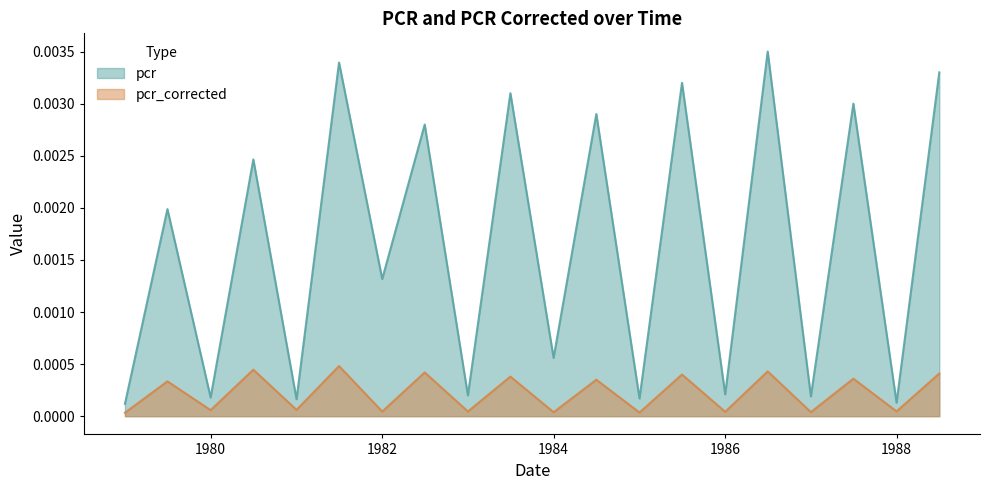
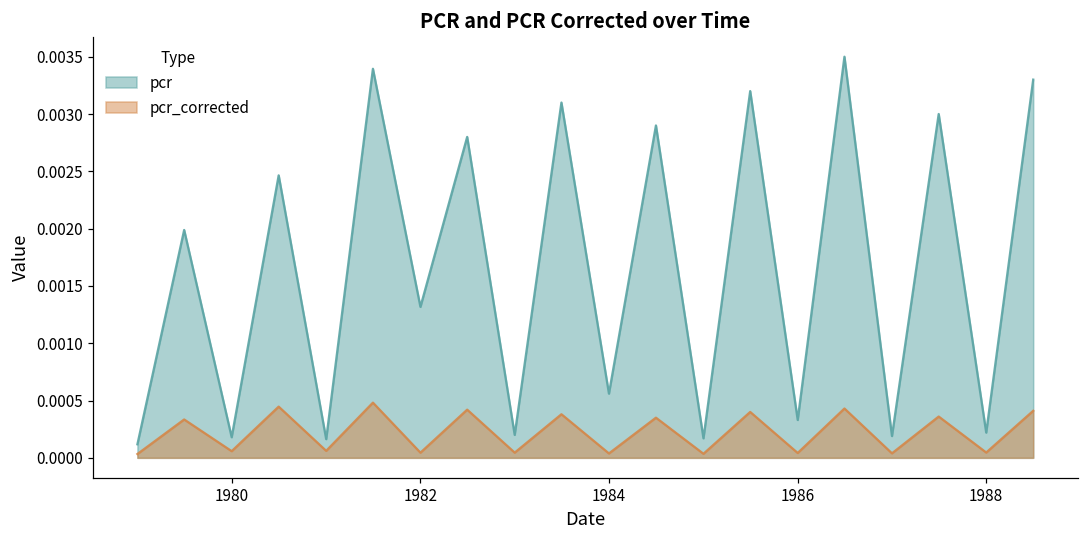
  {
    "pcr": {
      "1980": 0.00018,
      "1982": 0.00132,
      "1984": 0.00056,
-     "1986": 0.00021,
-     "1988": 0.00013
+     "1986": 0.00033,
+     "1988": 0.00022
    },
    "pcr_corrected": {
      "1980": 0.00006,
      "1982": 0.00004,
      "1984": 0.00004,
      "1986": 0.00004,
      "1988": 0.00005
    }
  }
